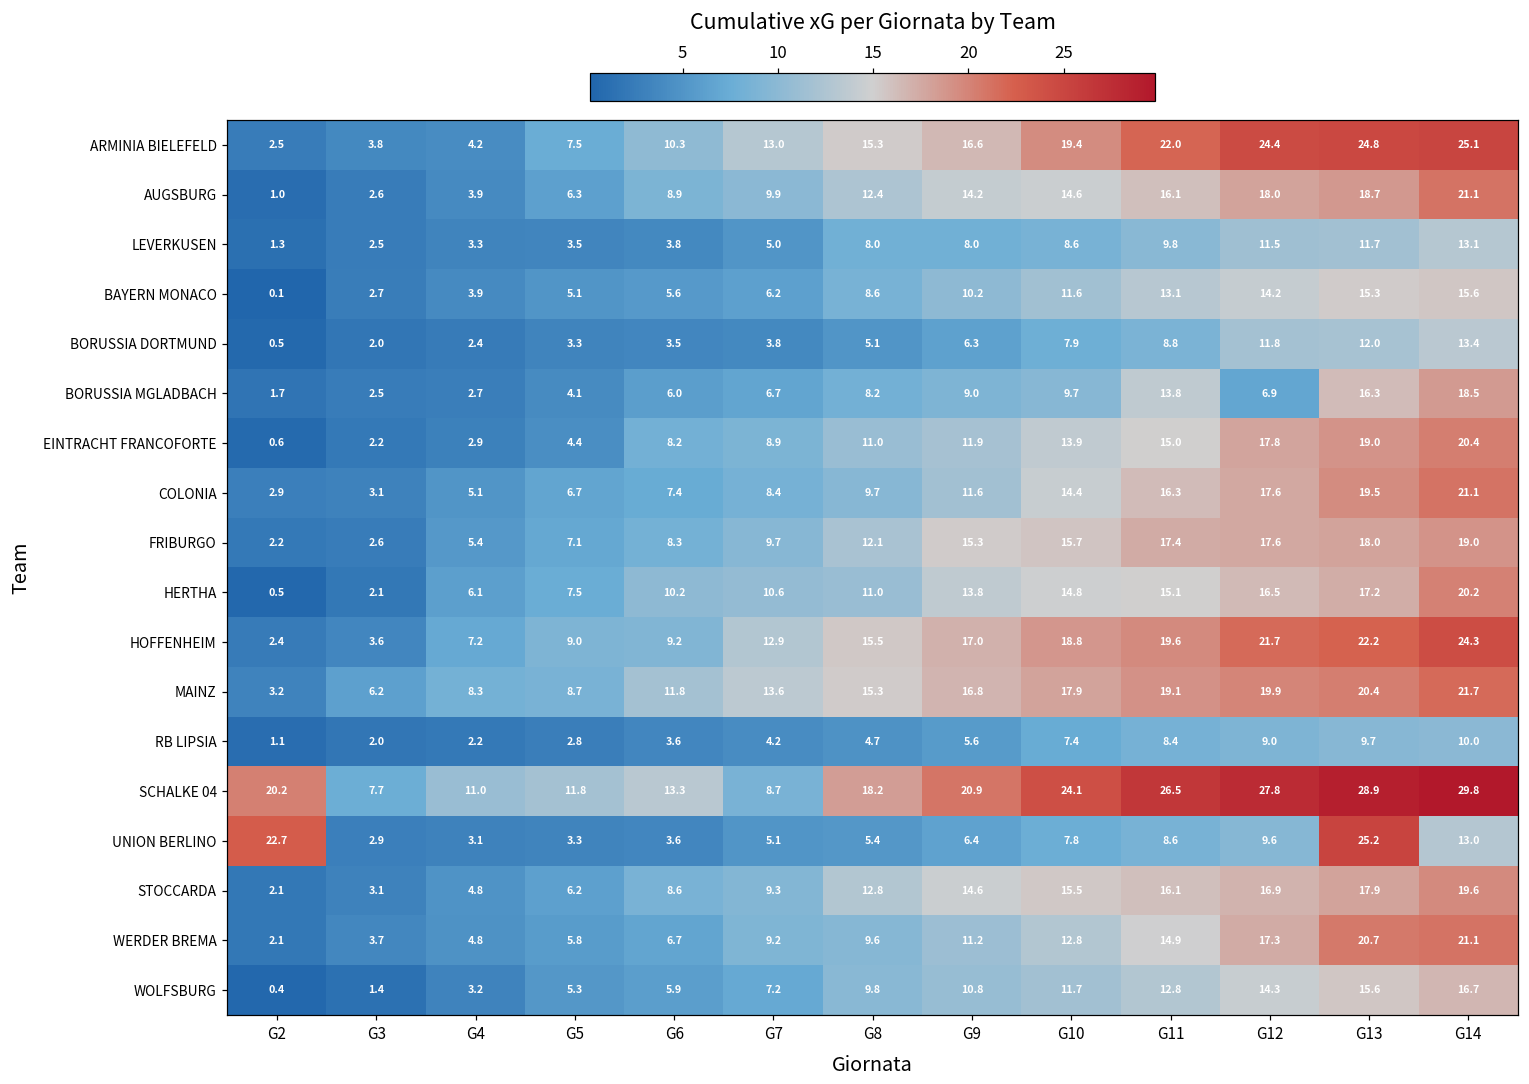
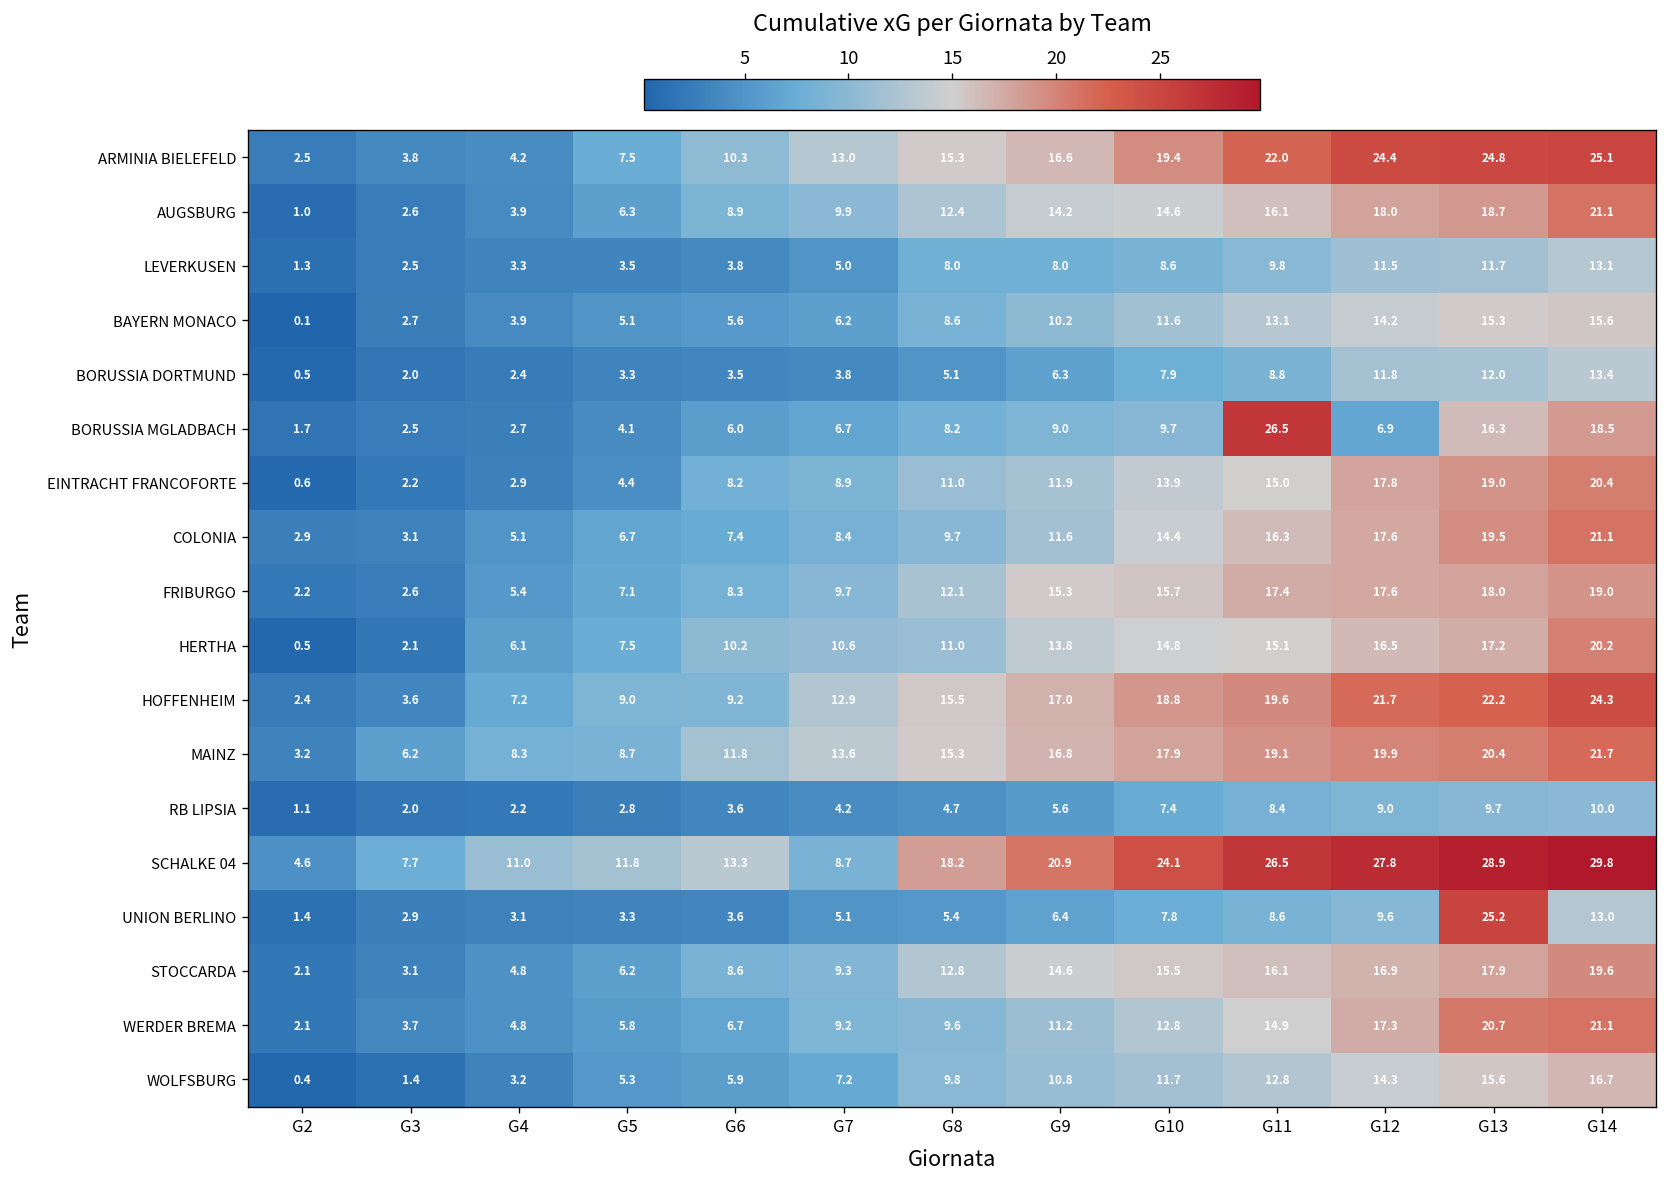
  {
    "BORUSSIA MGLADBACH": {
      "G2": 1.7,
      "G3": 2.5,
      "G4": 2.7,
      "G5": 4.1,
      "G6": 6.0,
      "G7": 6.7,
      "G8": 8.2,
      "G9": 9.0,
      "G10": 9.7,
-     "G11": 13.8,
+     "G11": 26.5,
      "G12": 6.9,
      "G13": 16.3,
      "G14": 18.5
    },
    "SCHALKE 04": {
-     "G2": 20.2,
+     "G2": 4.6,
      "G3": 7.7,
      "G4": 11.0,
      "G5": 11.8,
      "G6": 13.3,
      "G7": 8.7,
      "G8": 18.2,
      "G9": 20.9,
      "G10": 24.1,
      "G11": 26.5,
      "G12": 27.8,
      "G13": 28.9,
      "G14": 29.8
    },
    "UNION BERLINO": {
-     "G2": 22.7,
+     "G2": 1.4,
      "G3": 2.9,
      "G4": 3.1,
      "G5": 3.3,
      "G6": 3.6,
      "G7": 5.1,
      "G8": 5.4,
      "G9": 6.4,
      "G10": 7.8,
      "G11": 8.6,
      "G12": 9.6,
      "G13": 25.2,
      "G14": 13.0
    }
  }
